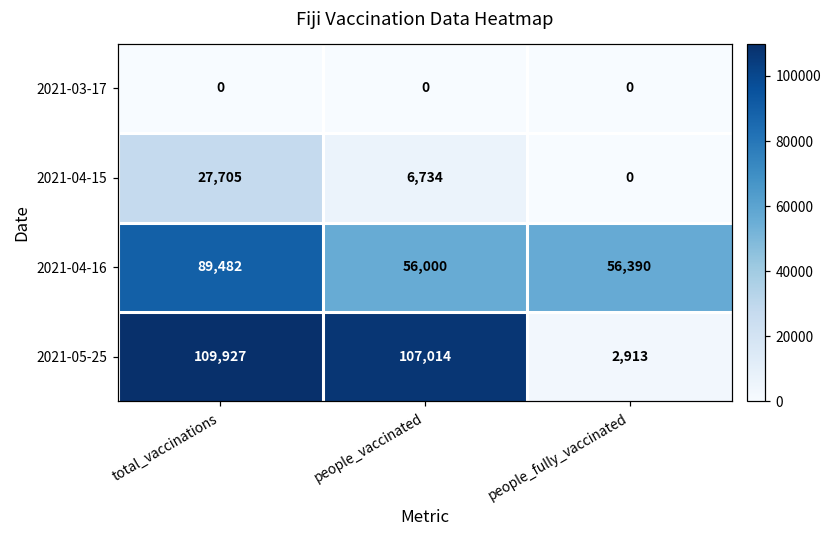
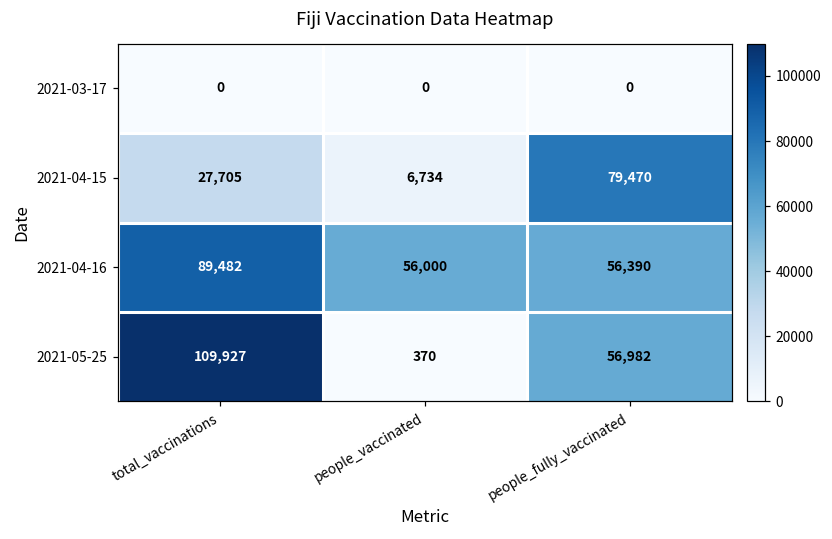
  {
    "2021-03-17": {
      "total_vaccinations": "0",
      "people_vaccinated": "0",
      "people_fully_vaccinated": "0"
    },
    "2021-04-15": {
      "total_vaccinations": "27,705",
      "people_vaccinated": "6,734",
-     "people_fully_vaccinated": "0"
+     "people_fully_vaccinated": "79,470"
    },
    "2021-04-16": {
      "total_vaccinations": "89,482",
      "people_vaccinated": "56,000",
      "people_fully_vaccinated": "56,390"
    },
    "2021-05-25": {
      "total_vaccinations": "109,927",
-     "people_vaccinated": "107,014",
-     "people_fully_vaccinated": "2,913"
+     "people_vaccinated": "370",
+     "people_fully_vaccinated": "56,982"
    }
  }
